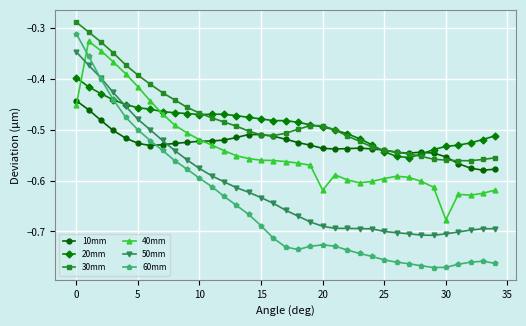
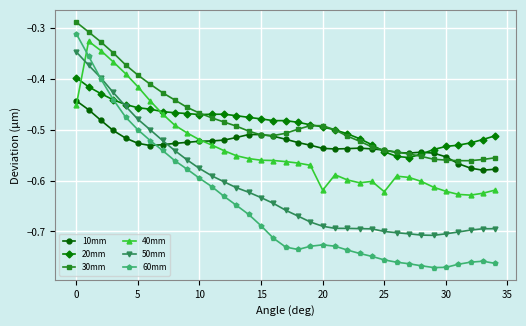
  {
    "40mm": {
      "0": -0.45,
      "5": -0.42,
      "15": -0.56,
      "20": -0.62,
-     "25": -0.60,
-     "30": -0.68
+     "25": -0.62,
+     "30": -0.62
    }
  }
